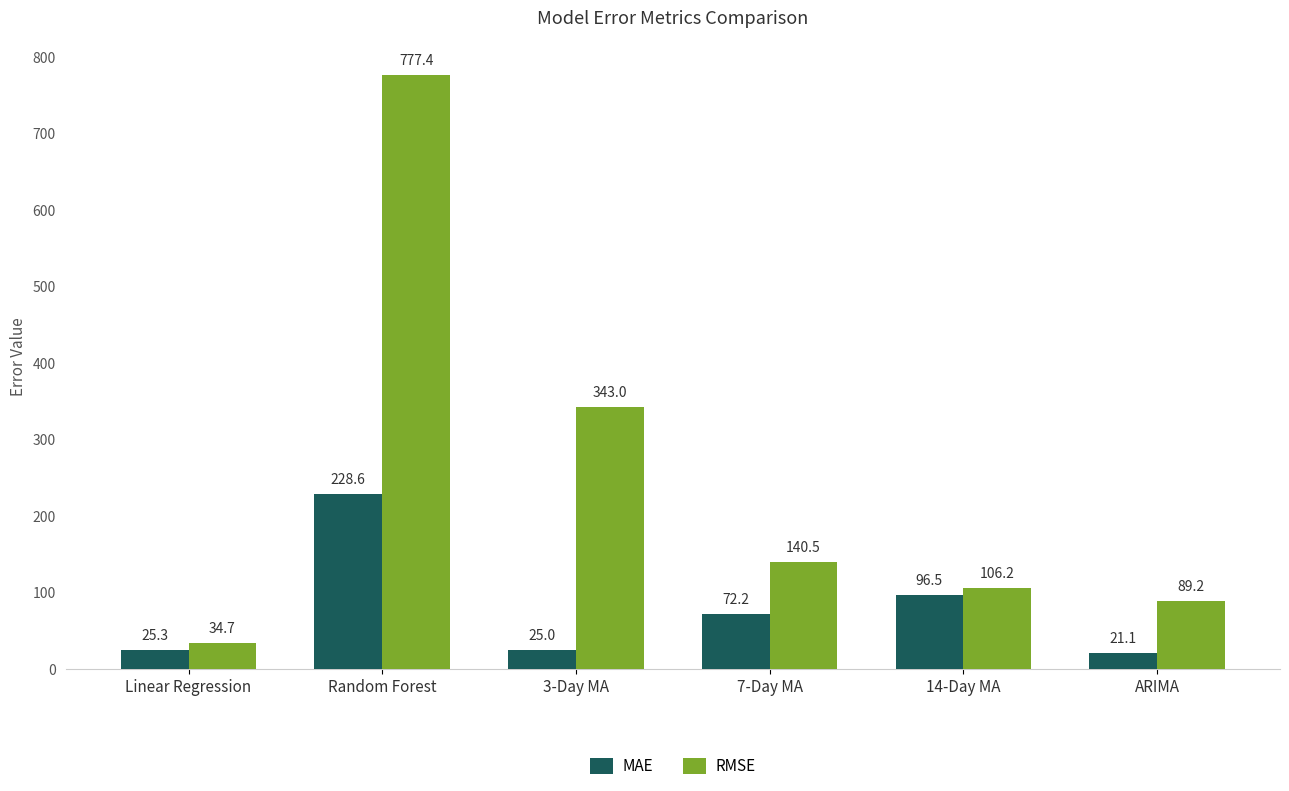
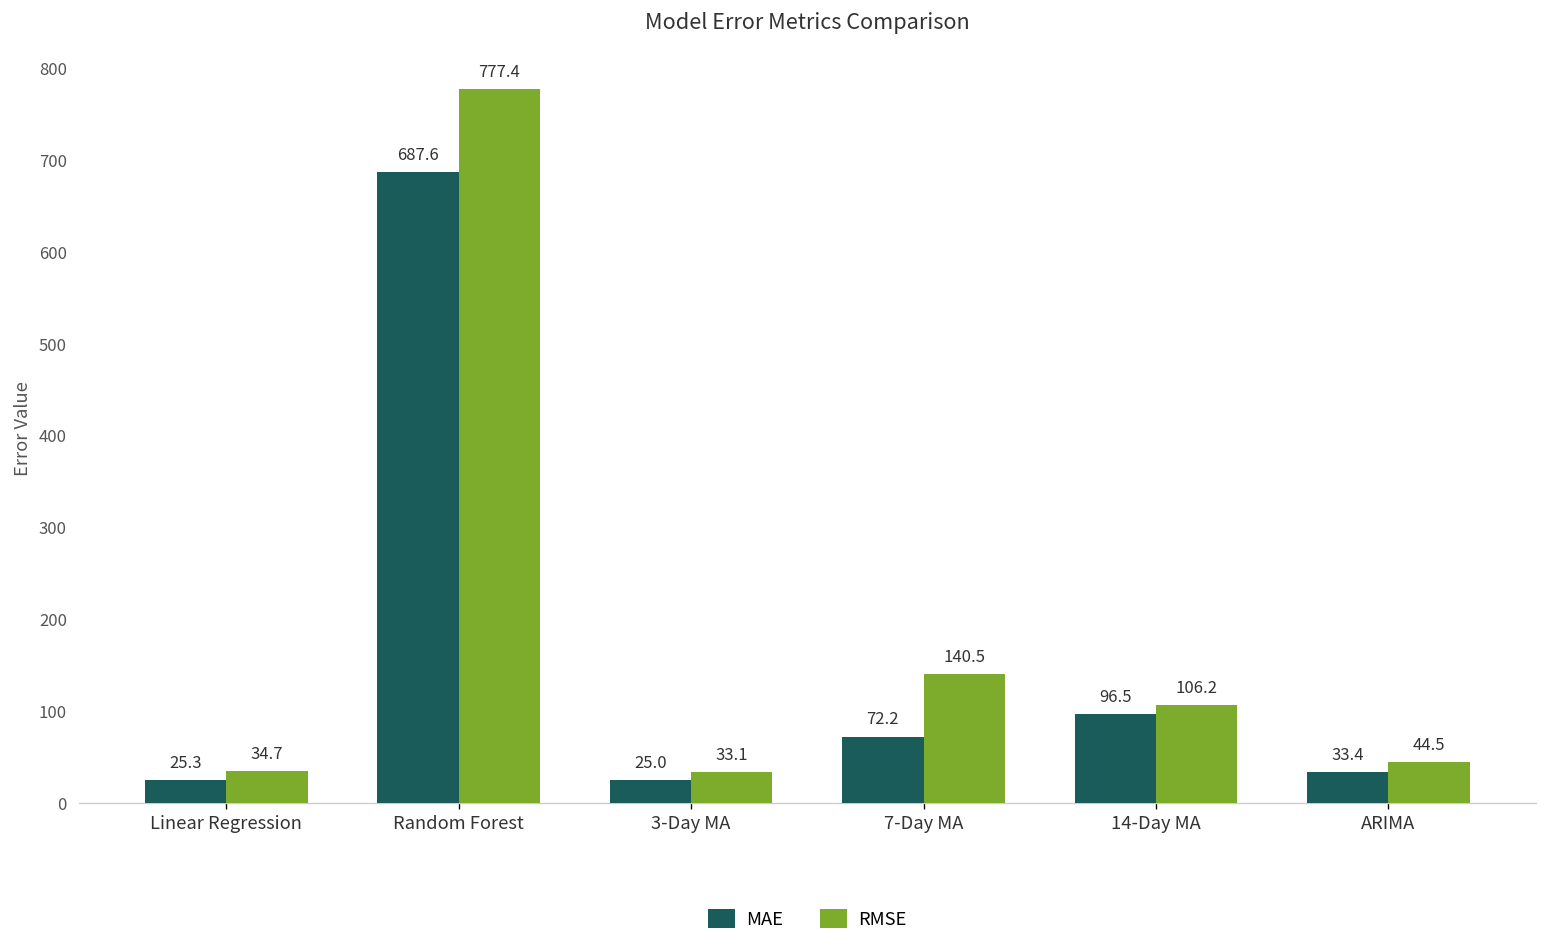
  {
    "MAE": {
      "Linear Regression": 25.3,
-     "Random Forest": 228.6,
+     "Random Forest": 687.6,
      "3-Day MA": 25.0,
      "7-Day MA": 72.2,
      "14-Day MA": 96.5,
-     "ARIMA": 21.1
+     "ARIMA": 33.4
    },
    "RMSE": {
      "Linear Regression": 34.7,
      "Random Forest": 777.4,
-     "3-Day MA": 343.0,
+     "3-Day MA": 33.1,
      "7-Day MA": 140.5,
      "14-Day MA": 106.2,
-     "ARIMA": 89.2
+     "ARIMA": 44.5
    }
  }
